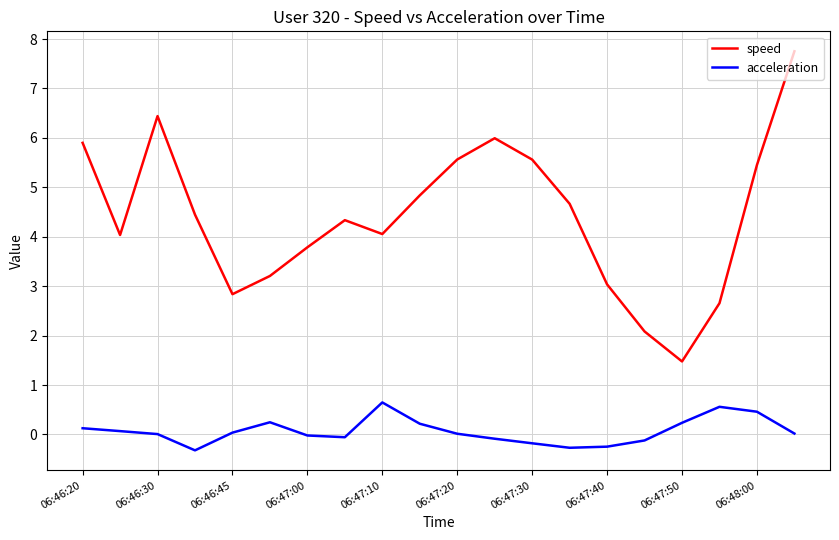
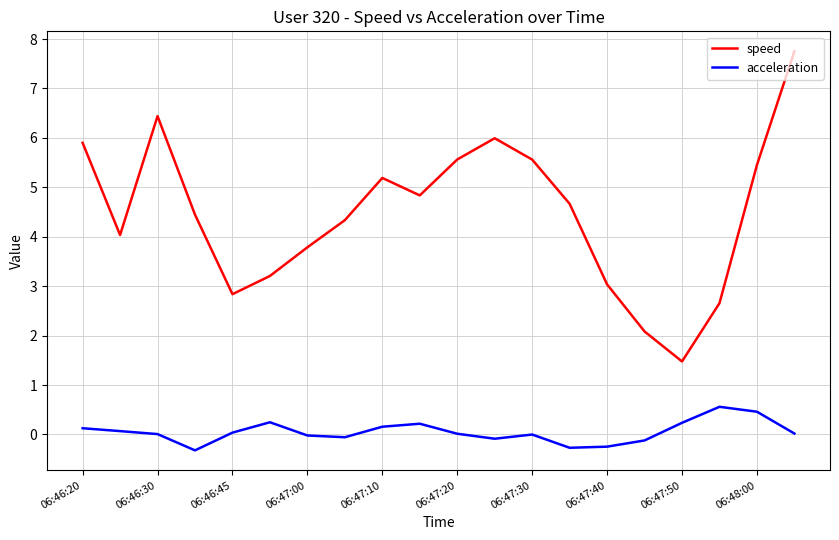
  {
    "speed": {
      "06:46:20": 5.9,
      "06:46:30": 6.4,
      "06:46:45": 2.8,
      "06:47:00": 3.8,
-     "06:47:10": 4.1,
+     "06:47:10": 5.2,
      "06:47:20": 5.6,
      "06:47:30": 5.6,
      "06:47:40": 3.0,
      "06:47:50": 1.5,
      "06:48:00": 5.5
    },
    "acceleration": {
      "06:46:20": 0.1,
      "06:46:30": 0.0,
      "06:46:45": 0.0,
      "06:47:00": 0.0,
-     "06:47:10": 0.6,
+     "06:47:10": 0.2,
      "06:47:20": 0.0,
-     "06:47:30": -0.2,
+     "06:47:30": 0.0,
      "06:47:40": -0.2,
      "06:47:50": 0.2,
      "06:48:00": 0.5
    }
  }
